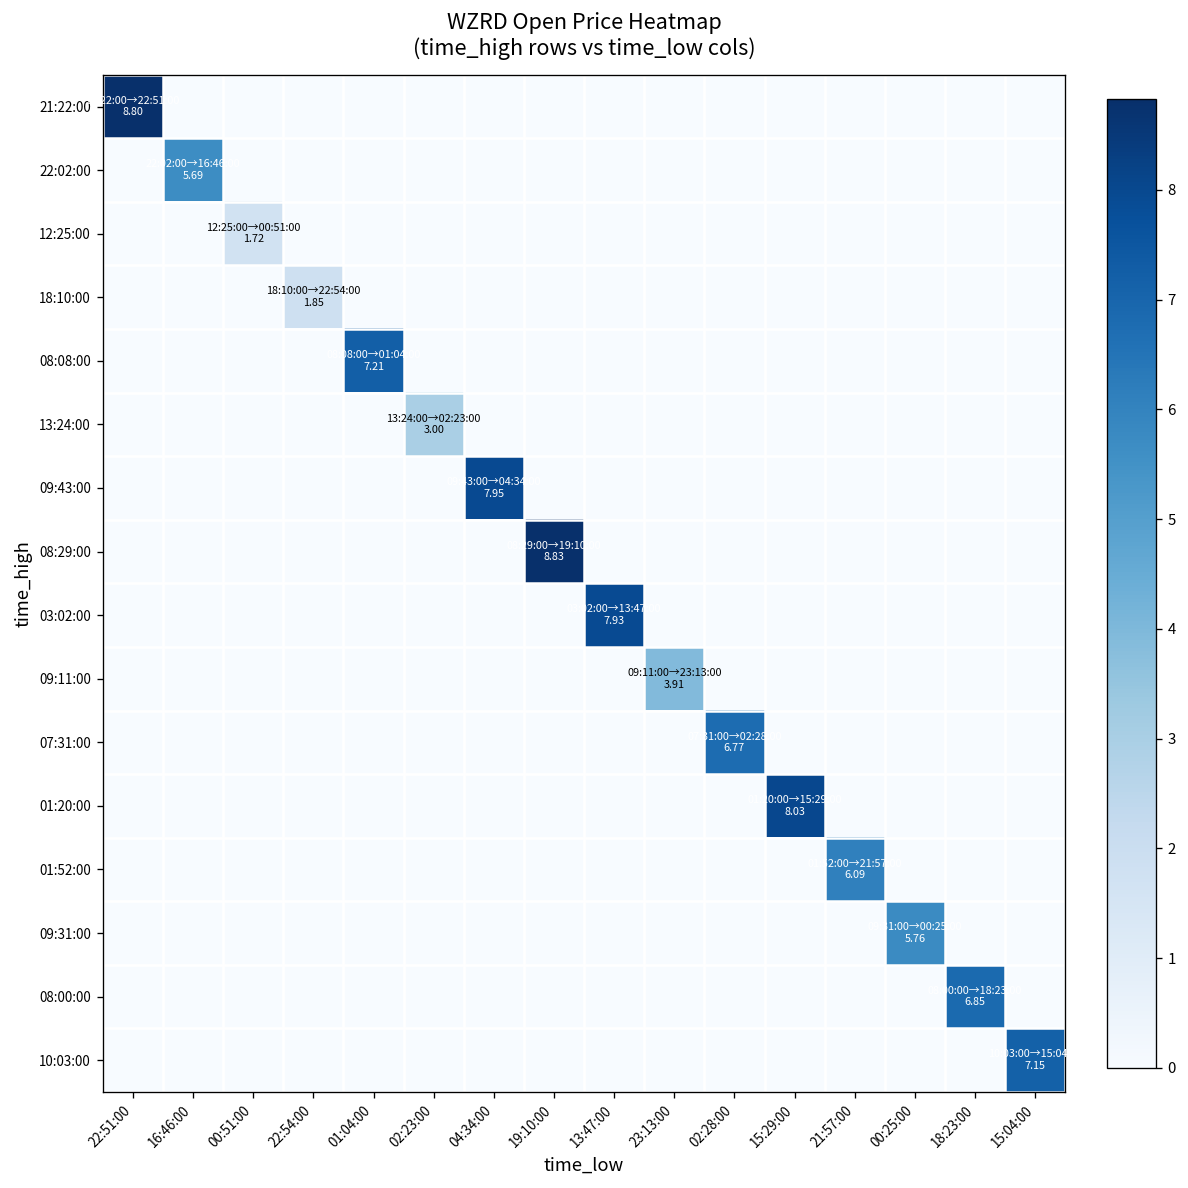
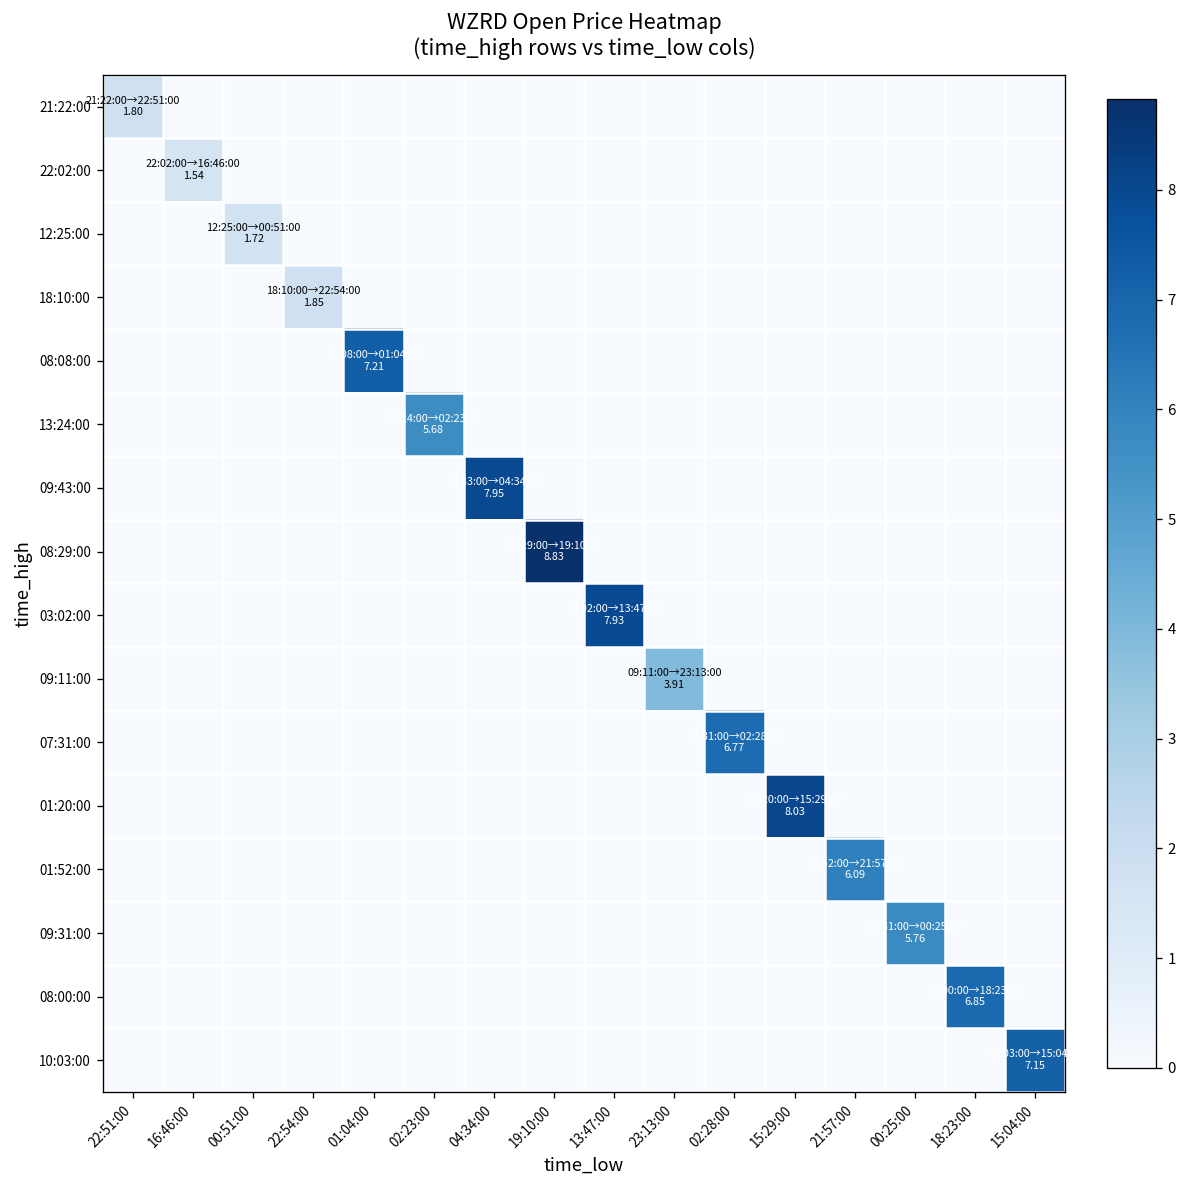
  {
    "21:22:00": {
-     "22:51:00": 8.80
+     "22:51:00": 1.80
    },
    "22:02:00": {
-     "16:46:00": 5.69
+     "16:46:00": 1.54
    },
    "13:24:00": {
-     "02:23:00": 3.00
+     "02:23:00": 5.68
    }
  }
